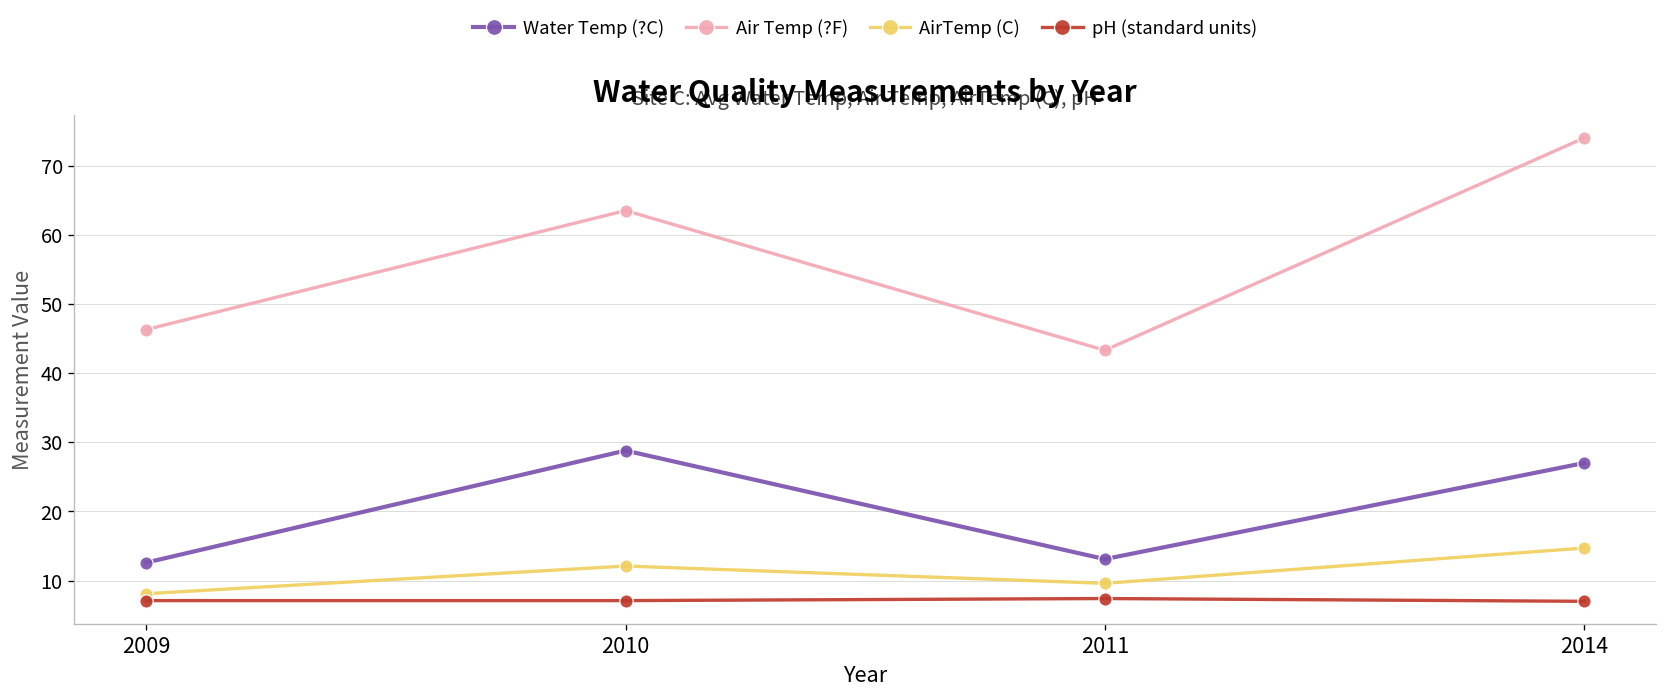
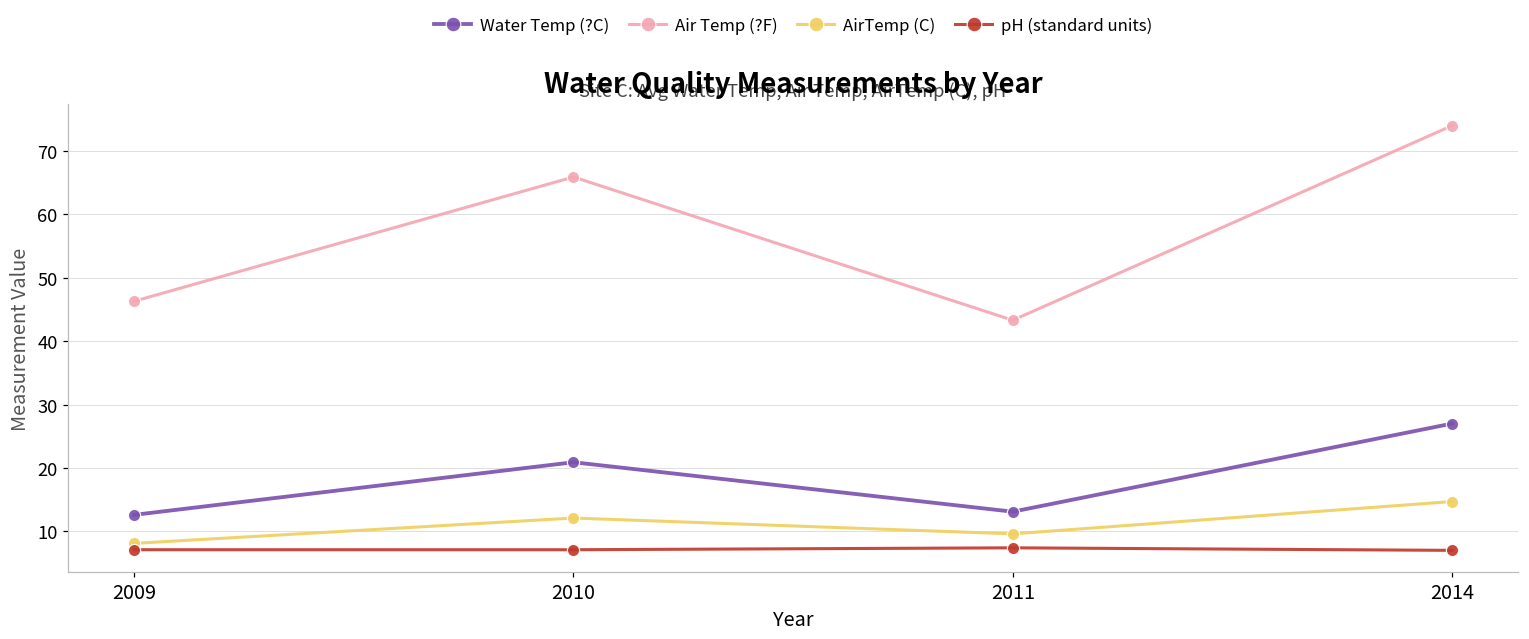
  {
    "Water Temp (?C)": {
      "2009": 13,
-     "2010": 29,
+     "2010": 21,
      "2011": 13,
      "2014": 27
    },
    "Air Temp (?F)": {
      "2009": 46,
-     "2010": 64,
+     "2010": 66,
      "2011": 43,
      "2014": 74
    },
    "AirTemp (C)": {
      "2009": 8,
      "2010": 12,
      "2011": 10,
      "2014": 15
    },
    "pH (standard units)": {
      "2009": 7,
      "2010": 7,
      "2011": 7,
      "2014": 7
    }
  }
